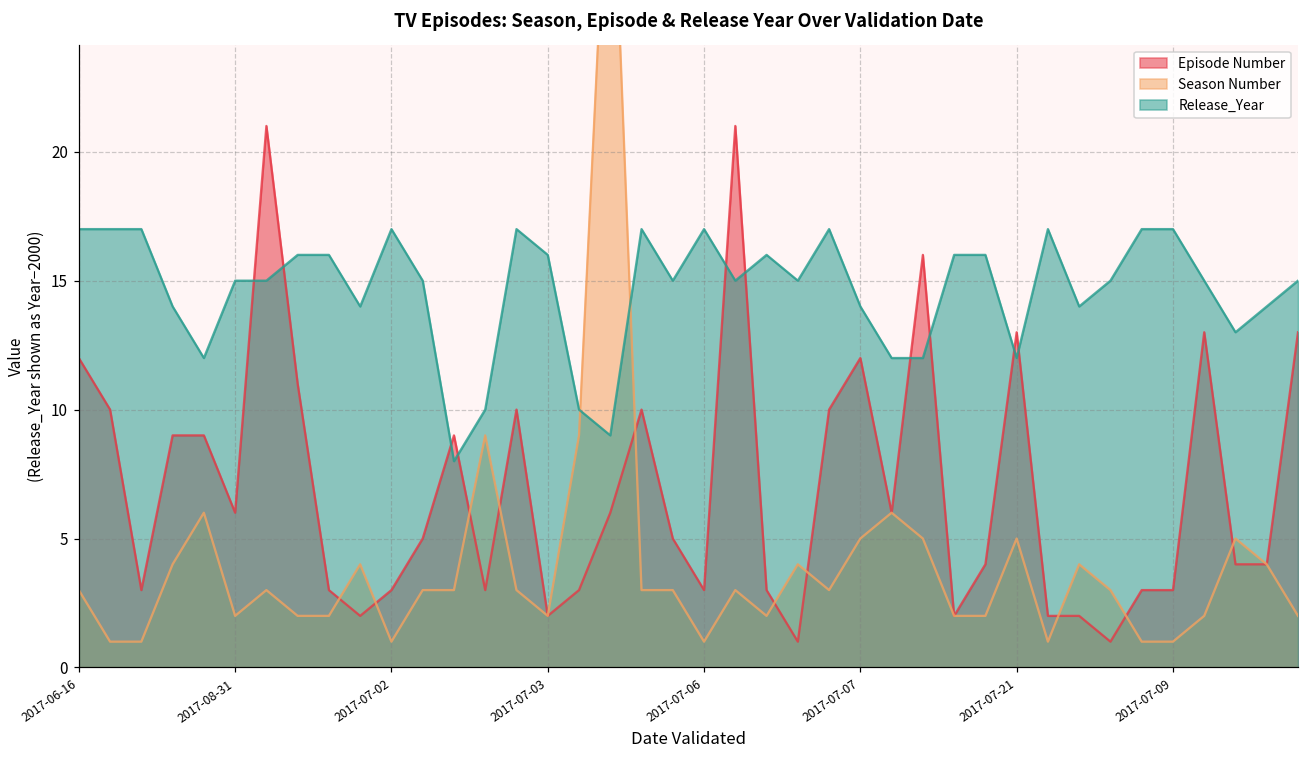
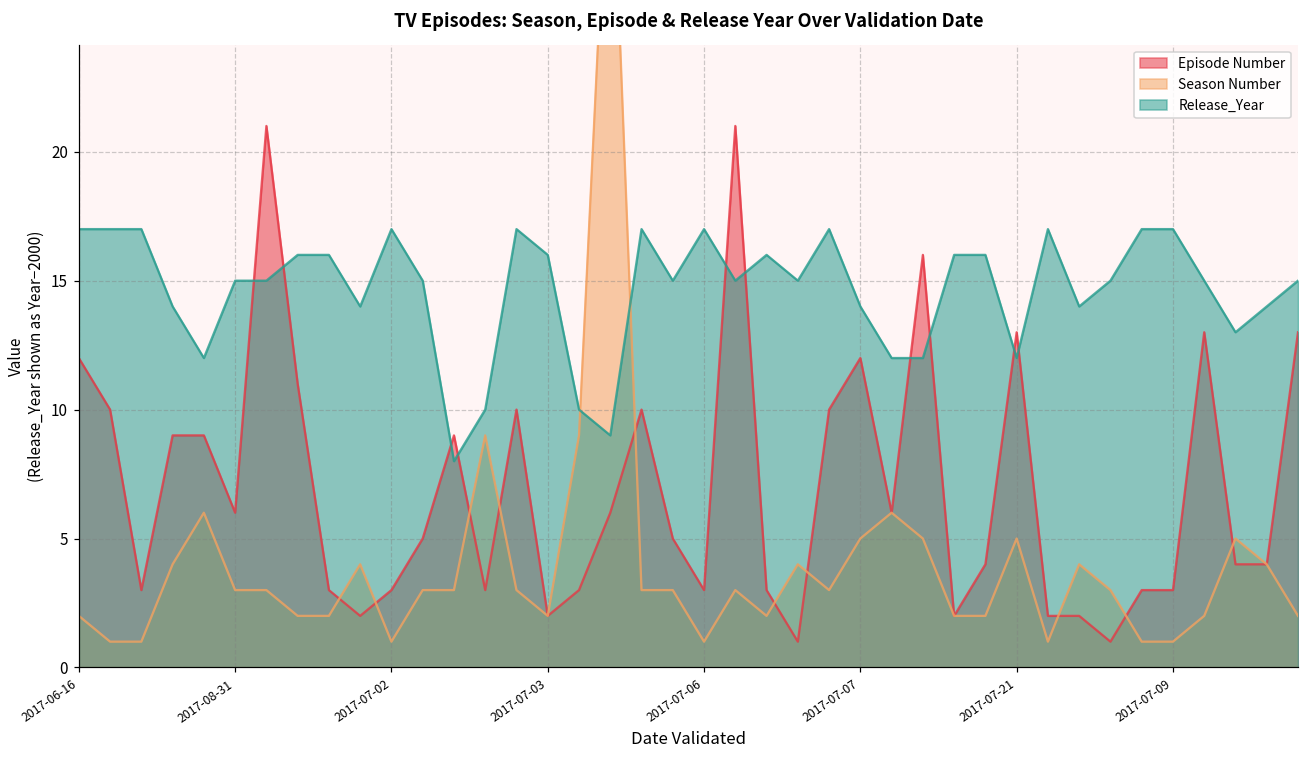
  {
    "Episode Number": {
      "2017-06-16": 12,
      "2017-08-31": 6
    },
    "Season Number": {
-     "2017-06-16": 3,
-     "2017-08-31": 2
+     "2017-06-16": 2,
+     "2017-08-31": 3
    },
    "Release_Year": {
      "2017-06-16": 17,
      "2017-08-31": 15
    }
  }
